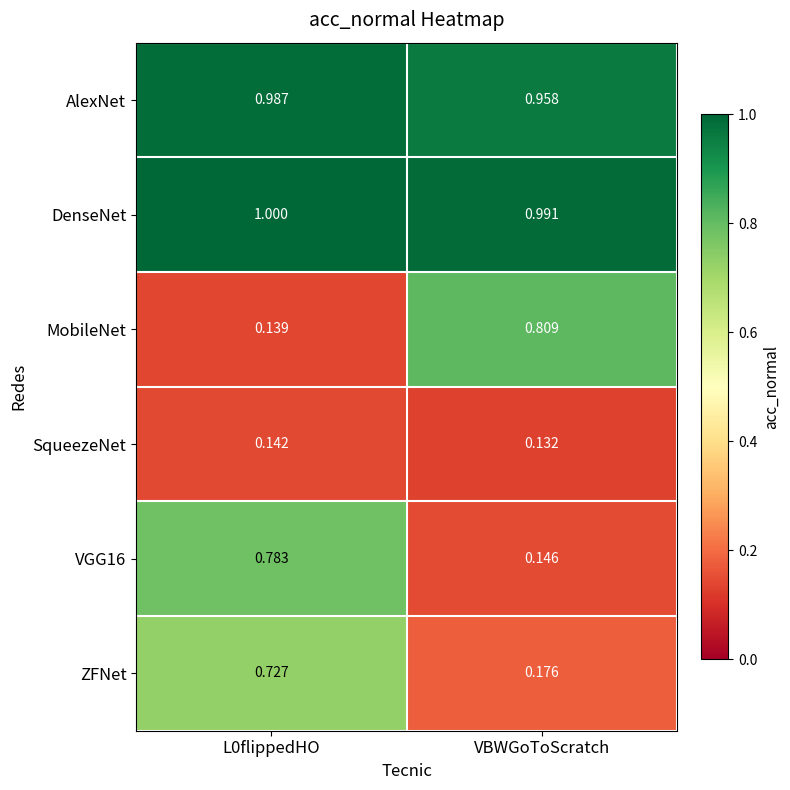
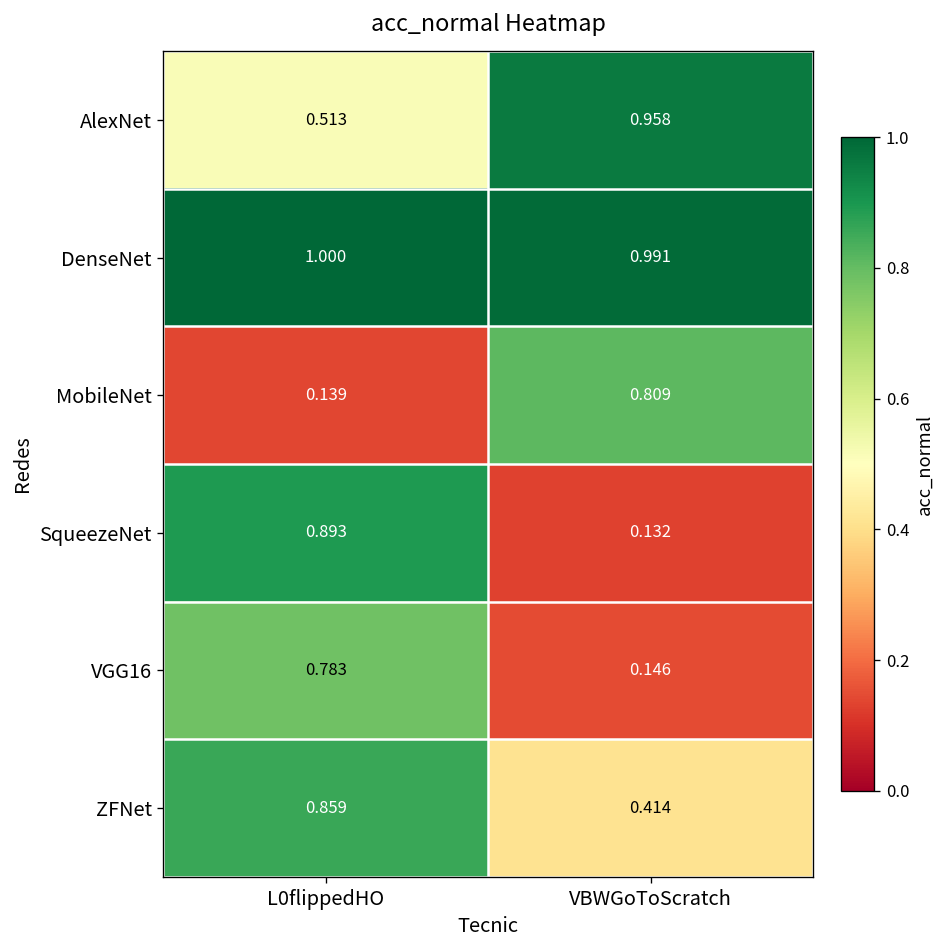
  {
    "AlexNet": {
-     "L0flippedHO": 0.987,
+     "L0flippedHO": 0.513,
      "VBWGoToScratch": 0.958
    },
    "DenseNet": {
      "L0flippedHO": 1.000,
      "VBWGoToScratch": 0.991
    },
    "MobileNet": {
      "L0flippedHO": 0.139,
      "VBWGoToScratch": 0.809
    },
    "SqueezeNet": {
-     "L0flippedHO": 0.142,
+     "L0flippedHO": 0.893,
      "VBWGoToScratch": 0.132
    },
    "VGG16": {
      "L0flippedHO": 0.783,
      "VBWGoToScratch": 0.146
    },
    "ZFNet": {
-     "L0flippedHO": 0.727,
-     "VBWGoToScratch": 0.176
+     "L0flippedHO": 0.859,
+     "VBWGoToScratch": 0.414
    }
  }
